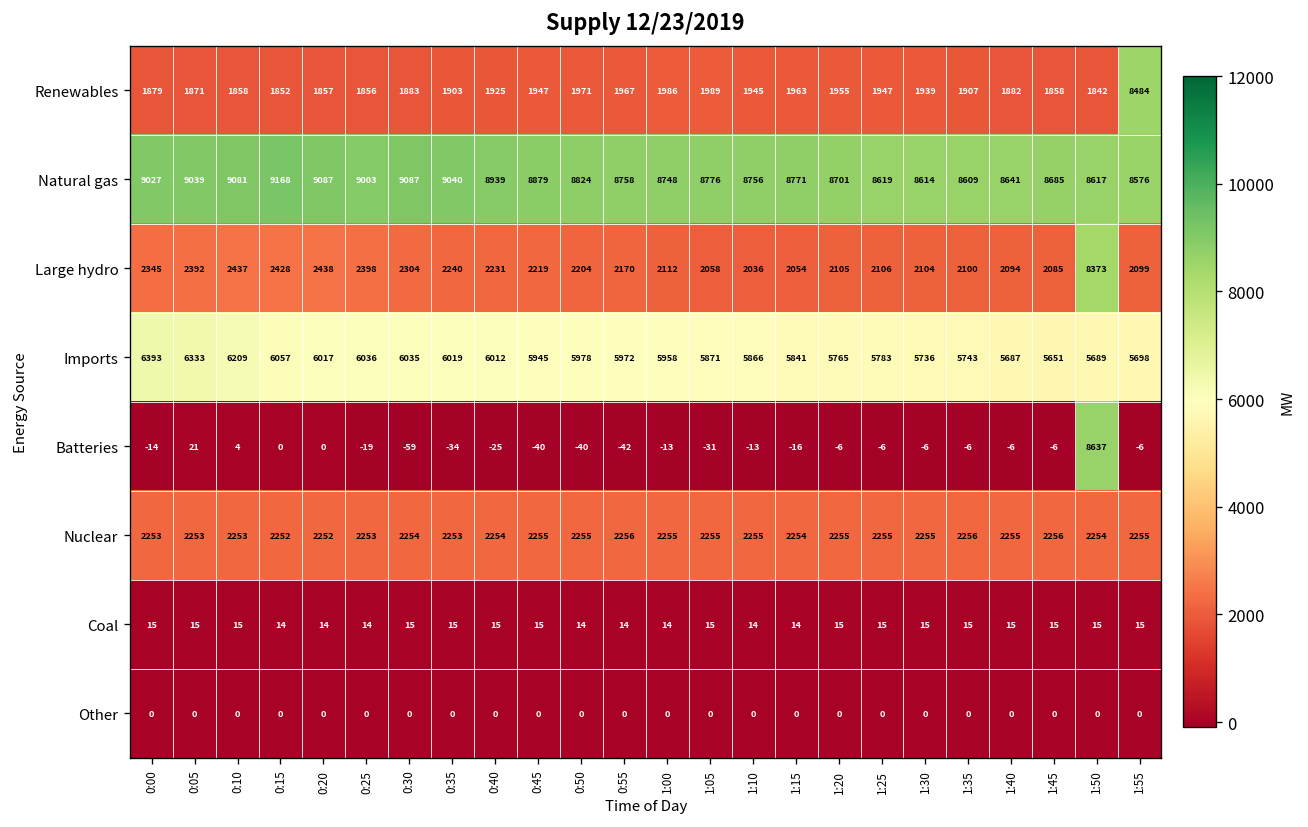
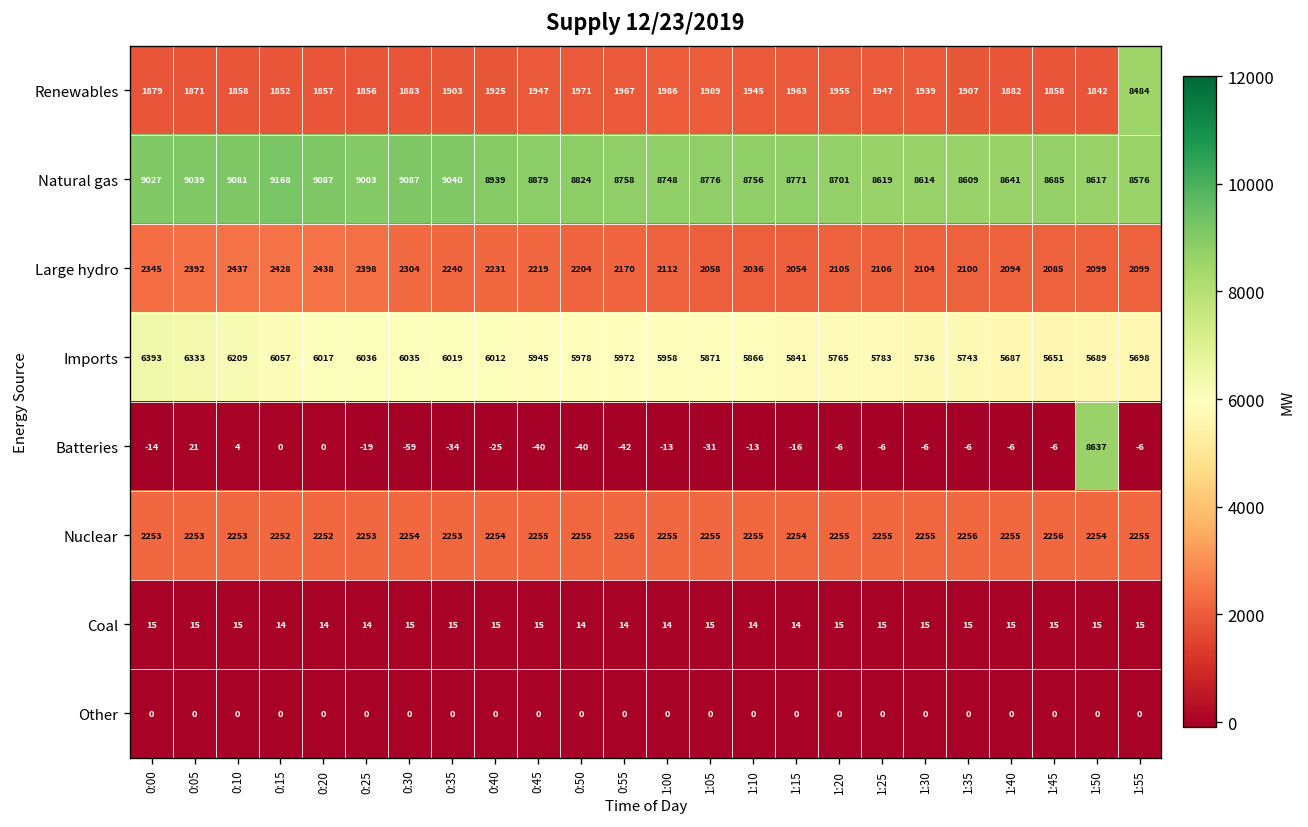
  {
    "Renewables": {
      "0:00": 1879,
      "0:05": 1871,
      "0:10": 1858,
      "0:15": 1852,
      "0:20": 1857,
      "0:25": 1856,
      "0:30": 1883,
      "0:35": 1903,
      "0:40": 1925,
      "0:45": 1947,
      "0:50": 1971,
      "0:55": 1967,
      "1:00": 1986,
      "1:05": 1989,
      "1:10": 1945,
      "1:15": 1963,
      "1:20": 1955,
      "1:25": 1947,
      "1:30": 1939,
      "1:35": 1907,
      "1:40": 1882,
      "1:45": 1858,
      "1:50": 1842,
      "1:55": 8484
    },
    "Natural gas": {
      "0:00": 9027,
      "0:05": 9039,
      "0:10": 9081,
      "0:15": 9168,
      "0:20": 9087,
      "0:25": 9003,
      "0:30": 9087,
      "0:35": 9040,
      "0:40": 8939,
      "0:45": 8879,
      "0:50": 8824,
      "0:55": 8758,
      "1:00": 8748,
      "1:05": 8776,
      "1:10": 8756,
      "1:15": 8771,
      "1:20": 8701,
      "1:25": 8619,
      "1:30": 8614,
      "1:35": 8609,
      "1:40": 8641,
      "1:45": 8685,
      "1:50": 8617,
      "1:55": 8576
    },
    "Large hydro": {
      "0:00": 2345,
      "0:05": 2392,
      "0:10": 2437,
      "0:15": 2428,
      "0:20": 2438,
      "0:25": 2398,
      "0:30": 2304,
      "0:35": 2240,
      "0:40": 2231,
      "0:45": 2219,
      "0:50": 2204,
      "0:55": 2170,
      "1:00": 2112,
      "1:05": 2058,
      "1:10": 2036,
      "1:15": 2054,
      "1:20": 2105,
      "1:25": 2106,
      "1:30": 2104,
      "1:35": 2100,
      "1:40": 2094,
      "1:45": 2085,
-     "1:50": 8373,
+     "1:50": 2099,
      "1:55": 2099
    },
    "Imports": {
      "0:00": 6393,
      "0:05": 6333,
      "0:10": 6209,
      "0:15": 6057,
      "0:20": 6017,
      "0:25": 6036,
      "0:30": 6035,
      "0:35": 6019,
      "0:40": 6012,
      "0:45": 5945,
      "0:50": 5978,
      "0:55": 5972,
      "1:00": 5958,
      "1:05": 5871,
      "1:10": 5866,
      "1:15": 5841,
      "1:20": 5765,
      "1:25": 5783,
      "1:30": 5736,
      "1:35": 5743,
      "1:40": 5687,
      "1:45": 5651,
      "1:50": 5689,
      "1:55": 5698
    },
    "Batteries": {
      "0:00": -14,
      "0:05": 21,
      "0:10": 4,
      "0:15": 0,
      "0:20": 0,
      "0:25": -19,
      "0:30": -59,
      "0:35": -34,
      "0:40": -25,
      "0:45": -40,
      "0:50": -40,
      "0:55": -42,
      "1:00": -13,
      "1:05": -31,
      "1:10": -13,
      "1:15": -16,
      "1:20": -6,
      "1:25": -6,
      "1:30": -6,
      "1:35": -6,
      "1:40": -6,
      "1:45": -6,
      "1:50": 8637,
      "1:55": -6
    },
    "Nuclear": {
      "0:00": 2253,
      "0:05": 2253,
      "0:10": 2253,
      "0:15": 2252,
      "0:20": 2252,
      "0:25": 2253,
      "0:30": 2254,
      "0:35": 2253,
      "0:40": 2254,
      "0:45": 2255,
      "0:50": 2255,
      "0:55": 2256,
      "1:00": 2255,
      "1:05": 2255,
      "1:10": 2255,
      "1:15": 2254,
      "1:20": 2255,
      "1:25": 2255,
      "1:30": 2255,
      "1:35": 2256,
      "1:40": 2255,
      "1:45": 2256,
      "1:50": 2254,
      "1:55": 2255
    },
    "Coal": {
      "0:00": 15,
      "0:05": 15,
      "0:10": 15,
      "0:15": 14,
      "0:20": 14,
      "0:25": 14,
      "0:30": 15,
      "0:35": 15,
      "0:40": 15,
      "0:45": 15,
      "0:50": 14,
      "0:55": 14,
      "1:00": 14,
      "1:05": 15,
      "1:10": 14,
      "1:15": 14,
      "1:20": 15,
      "1:25": 15,
      "1:30": 15,
      "1:35": 15,
      "1:40": 15,
      "1:45": 15,
      "1:50": 15,
      "1:55": 15
    },
    "Other": {
      "0:00": 0,
      "0:05": 0,
      "0:10": 0,
      "0:15": 0,
      "0:20": 0,
      "0:25": 0,
      "0:30": 0,
      "0:35": 0,
      "0:40": 0,
      "0:45": 0,
      "0:50": 0,
      "0:55": 0,
      "1:00": 0,
      "1:05": 0,
      "1:10": 0,
      "1:15": 0,
      "1:20": 0,
      "1:25": 0,
      "1:30": 0,
      "1:35": 0,
      "1:40": 0,
      "1:45": 0,
      "1:50": 0,
      "1:55": 0
    }
  }
